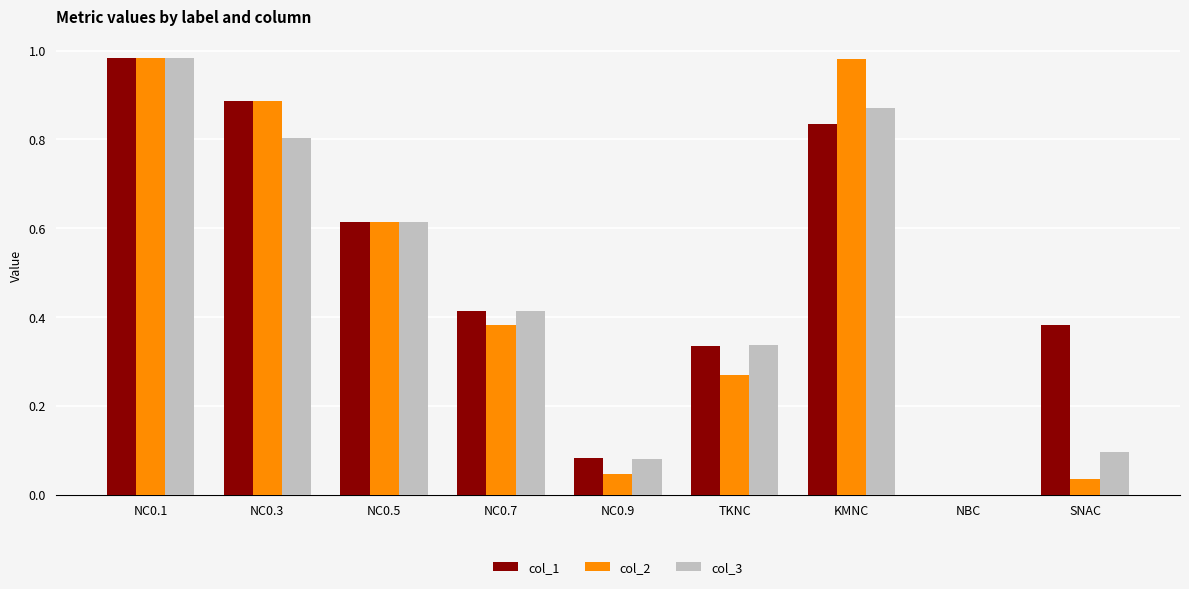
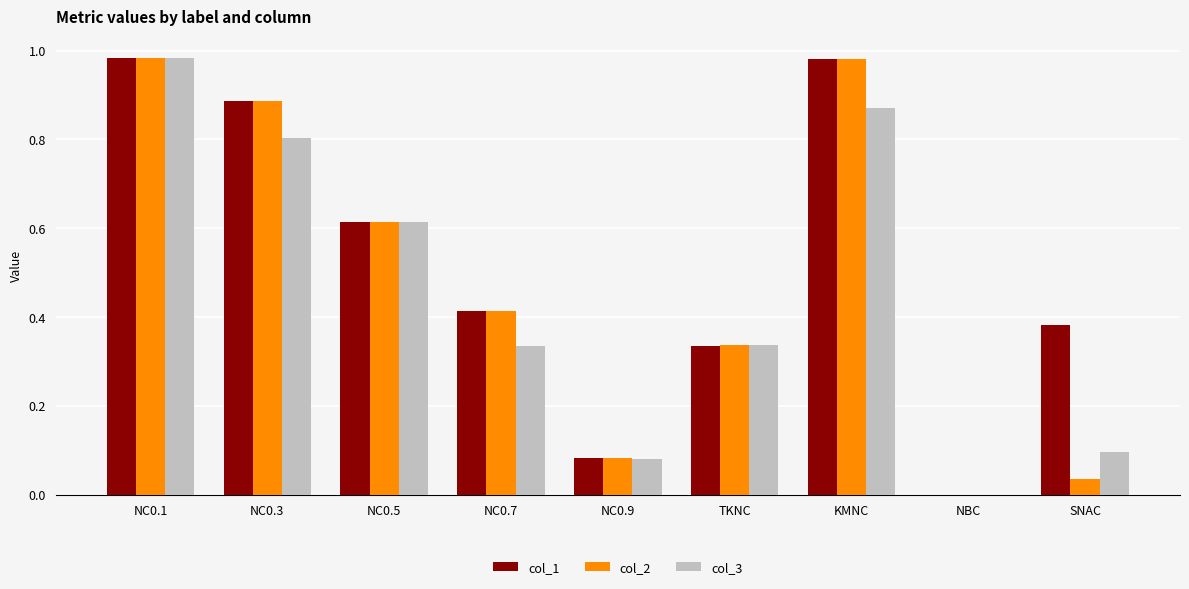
  {
    "col_1": {
      "NC0.1": 0.98,
      "NC0.3": 0.89,
      "NC0.5": 0.61,
      "NC0.7": 0.41,
      "NC0.9": 0.08,
      "TKNC": 0.34,
-     "KMNC": 0.83,
+     "KMNC": 0.98,
      "SNAC": 0.38
    },
    "col_2": {
      "NC0.1": 0.98,
      "NC0.3": 0.89,
      "NC0.5": 0.61,
-     "NC0.7": 0.38,
-     "NC0.9": 0.05,
-     "TKNC": 0.27,
+     "NC0.7": 0.41,
+     "NC0.9": 0.08,
+     "TKNC": 0.34,
      "KMNC": 0.98,
      "SNAC": 0.04
    },
    "col_3": {
      "NC0.1": 0.98,
      "NC0.3": 0.80,
      "NC0.5": 0.61,
-     "NC0.7": 0.41,
+     "NC0.7": 0.33,
      "NC0.9": 0.08,
      "TKNC": 0.34,
      "KMNC": 0.87,
      "SNAC": 0.10
    }
  }
